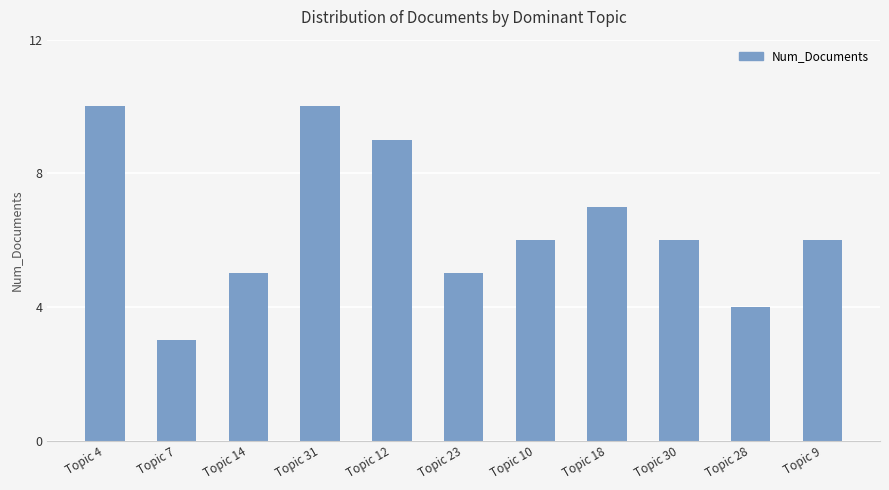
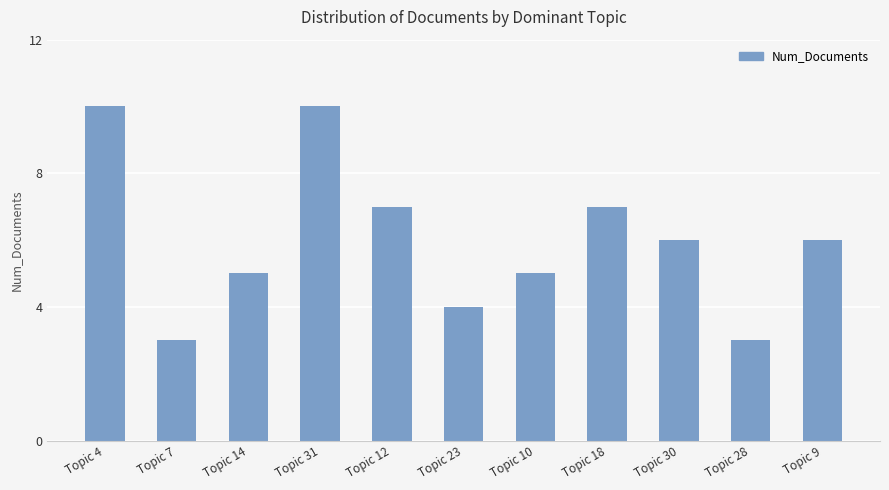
  {
    "Topic 4": 10,
    "Topic 7": 3,
    "Topic 14": 5,
    "Topic 31": 10,
-   "Topic 12": 9,
-   "Topic 23": 5,
-   "Topic 10": 6,
+   "Topic 12": 7,
+   "Topic 23": 4,
+   "Topic 10": 5,
    "Topic 18": 7,
    "Topic 30": 6,
-   "Topic 28": 4,
+   "Topic 28": 3,
    "Topic 9": 6
  }
